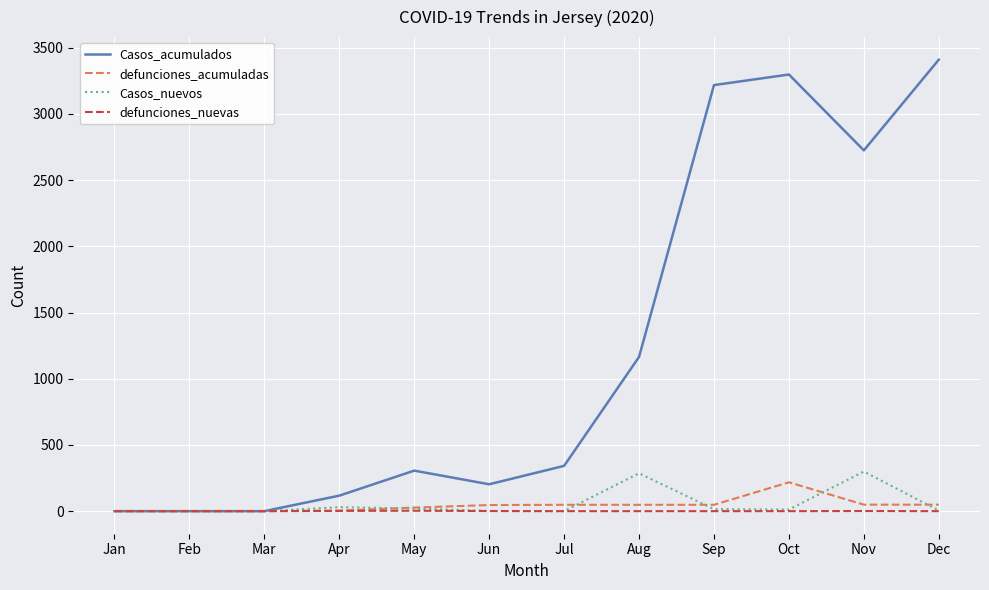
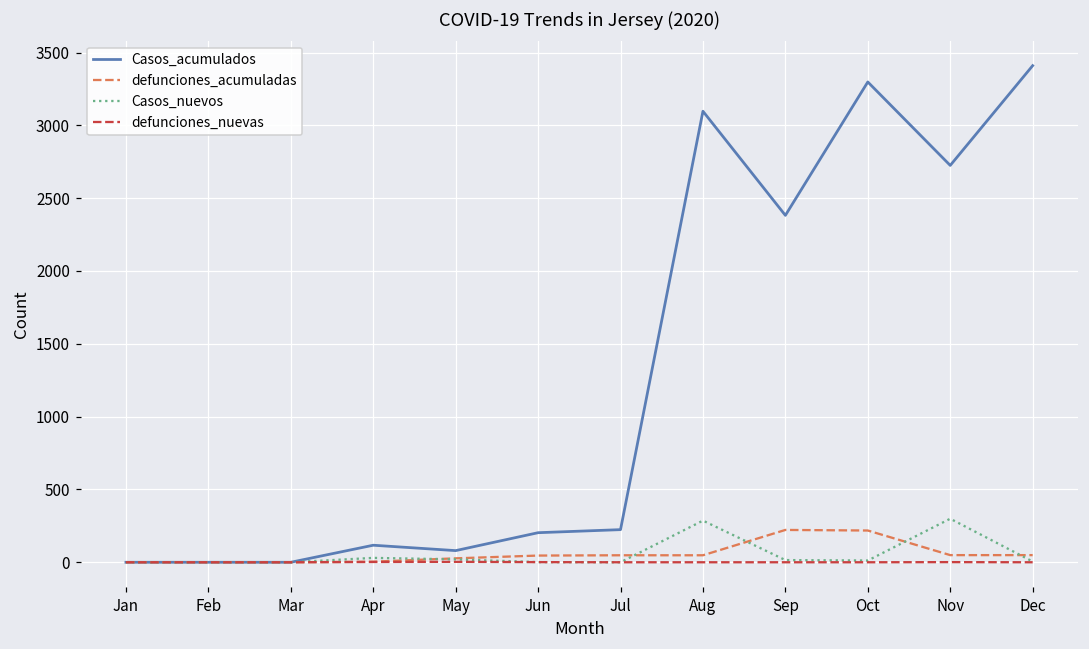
  {
    "Casos_acumulados": {
      "Apr": 120,
-     "May": 310,
+     "May": 80,
      "Jun": 200,
-     "Jul": 340,
-     "Aug": 1170,
-     "Sep": 3220,
+     "Jul": 220,
+     "Aug": 3100,
+     "Sep": 2380,
      "Oct": 3300,
      "Nov": 2730,
      "Dec": 3410
    },
    "defunciones_acumuladas": {
      "Jun": 50,
      "Jul": 50,
      "Aug": 50,
-     "Sep": 50,
+     "Sep": 220,
      "Oct": 220,
      "Nov": 50,
      "Dec": 50
    },
    "Casos_nuevos": {
      "Apr": 30,
      "Aug": 290,
      "Nov": 300
    },
    "defunciones_nuevas": {
      "Aug": 0,
      "Nov": 0
    }
  }
